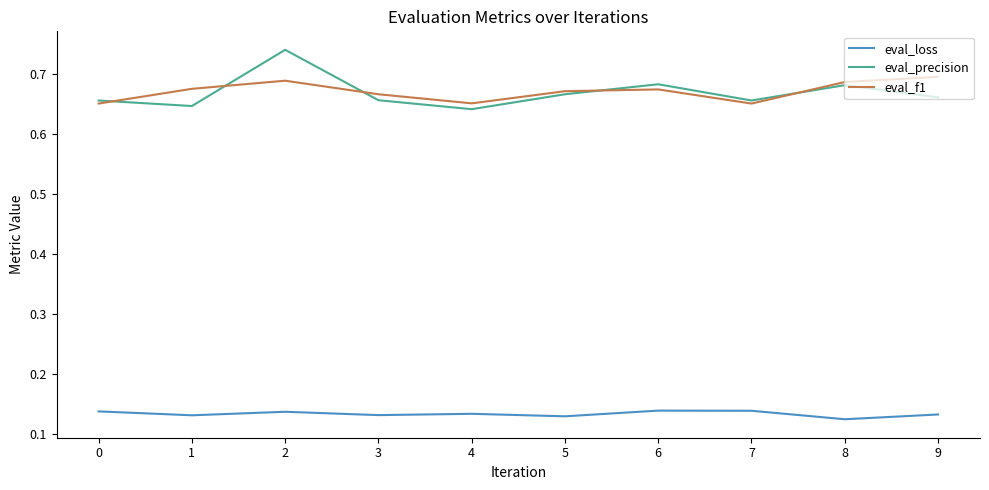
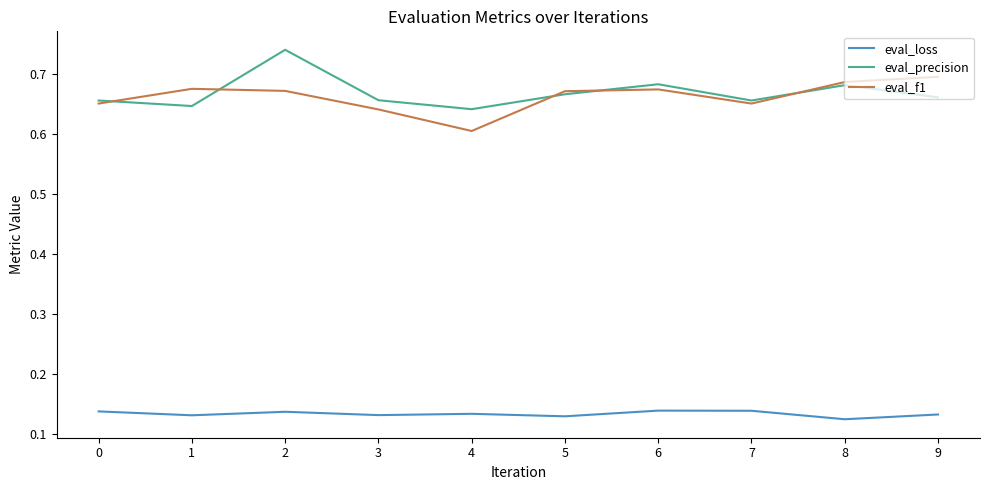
  {
    "eval_f1": {
      "0": 0.65,
      "1": 0.68,
-     "2": 0.69,
-     "3": 0.67,
-     "4": 0.65,
+     "2": 0.67,
+     "3": 0.64,
+     "4": 0.61,
      "5": 0.67,
      "6": 0.67,
      "7": 0.65
    }
  }
